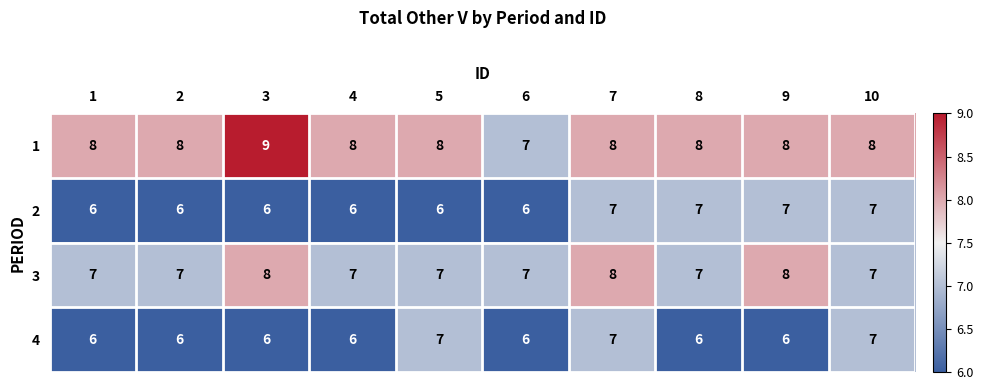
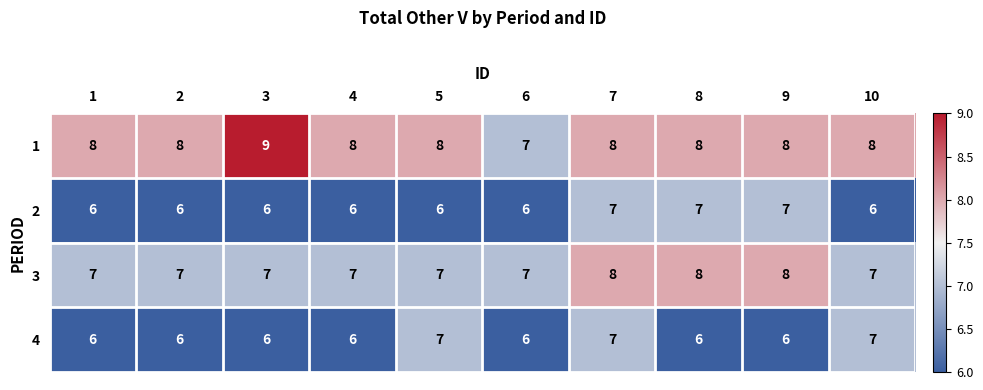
  {
    "1": {
      "1": 8,
      "2": 8,
      "3": 9,
      "4": 8,
      "5": 8,
      "6": 7,
      "7": 8,
      "8": 8,
      "9": 8,
      "10": 8
    },
    "2": {
      "1": 6,
      "2": 6,
      "3": 6,
      "4": 6,
      "5": 6,
      "6": 6,
      "7": 7,
      "8": 7,
      "9": 7,
-     "10": 7
+     "10": 6
    },
    "3": {
      "1": 7,
      "2": 7,
-     "3": 8,
+     "3": 7,
      "4": 7,
      "5": 7,
      "6": 7,
      "7": 8,
-     "8": 7,
+     "8": 8,
      "9": 8,
      "10": 7
    },
    "4": {
      "1": 6,
      "2": 6,
      "3": 6,
      "4": 6,
      "5": 7,
      "6": 6,
      "7": 7,
      "8": 6,
      "9": 6,
      "10": 7
    }
  }
